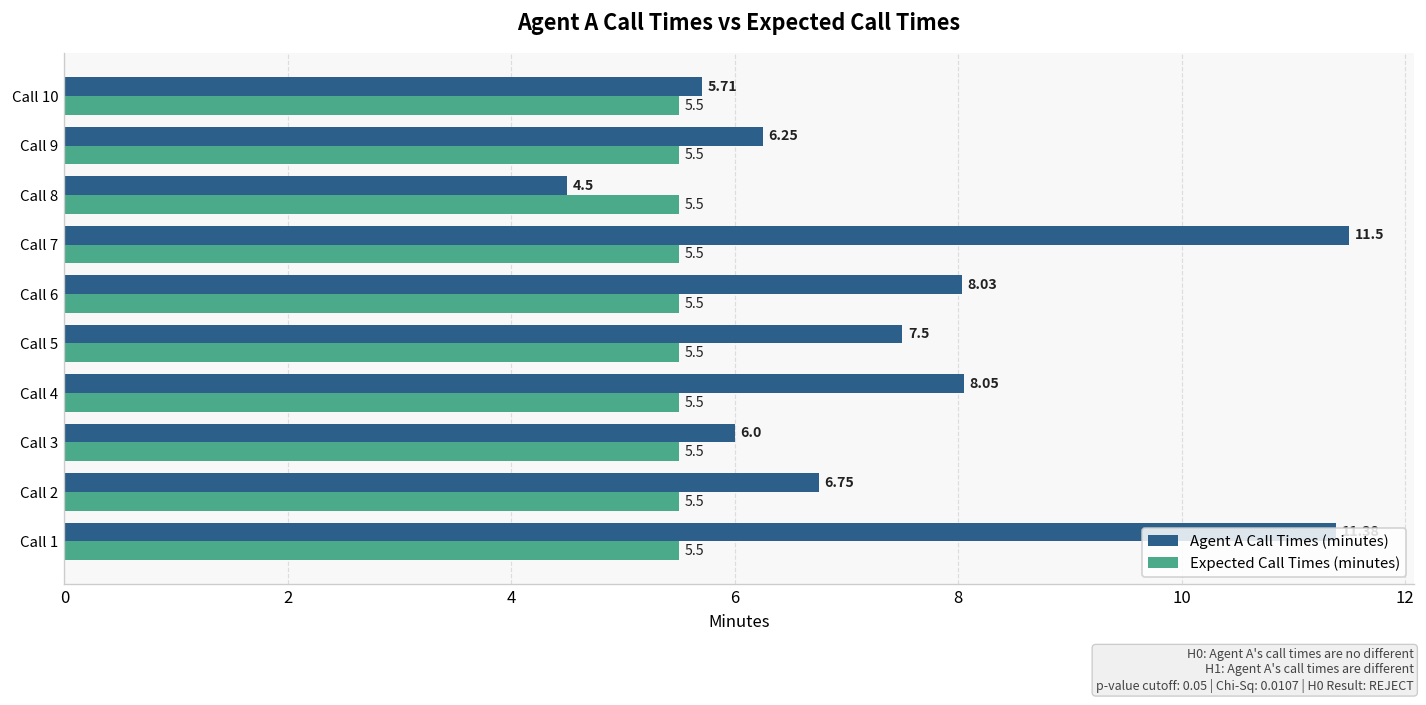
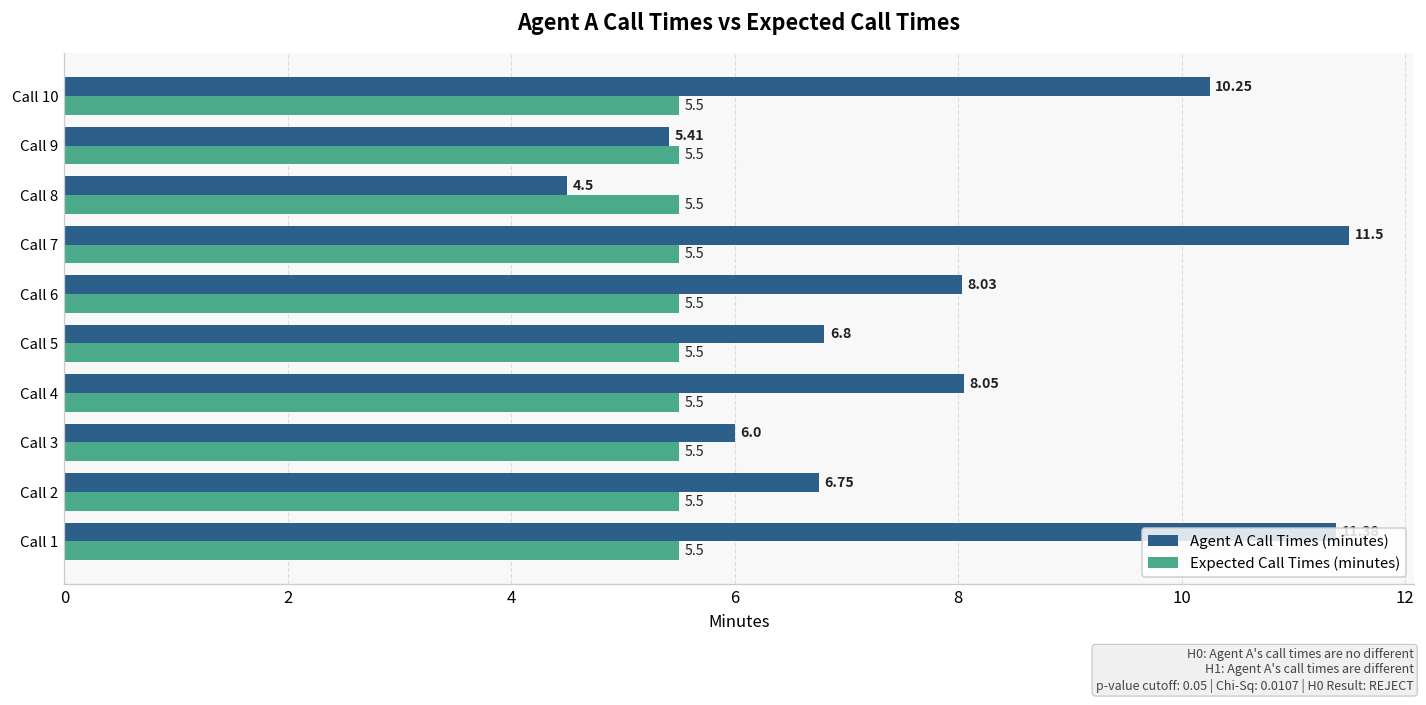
  {
    "Agent A Call Times (minutes)": {
-     "Call 10": 5.71,
-     "Call 9": 6.25,
+     "Call 10": 10.25,
+     "Call 9": 5.41,
      "Call 8": 4.5,
      "Call 7": 11.5,
      "Call 6": 8.03,
-     "Call 5": 7.5,
+     "Call 5": 6.8,
      "Call 4": 8.05,
      "Call 3": 6.0,
      "Call 2": 6.75
    },
    "Expected Call Times (minutes)": {
      "Call 10": 5.5,
      "Call 9": 5.5,
      "Call 8": 5.5,
      "Call 7": 5.5,
      "Call 6": 5.5,
      "Call 5": 5.5,
      "Call 4": 5.5,
      "Call 3": 5.5,
      "Call 2": 5.5,
      "Call 1": 5.5
    }
  }
